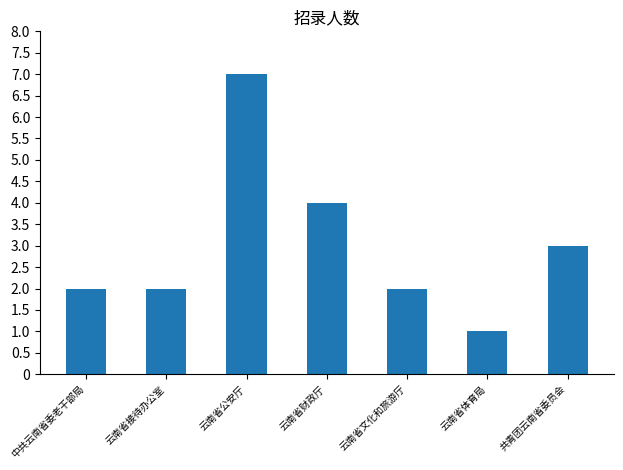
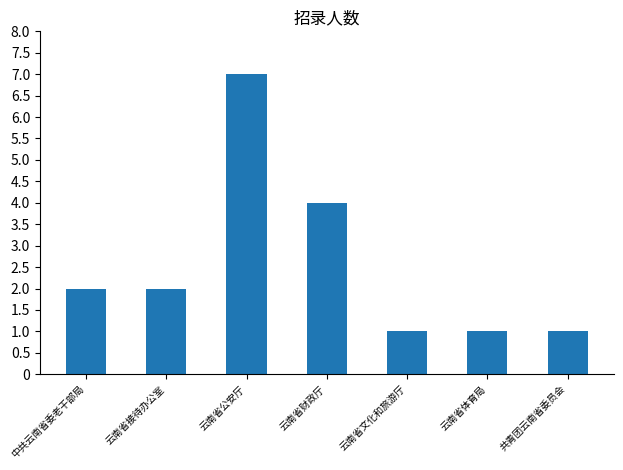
  {
    "中共云南省委老干部局": 2,
    "云南省接待办公室": 2,
    "云南省公安厅": 7,
    "云南省财政厅": 4,
-   "云南省文化和旅游厅": 2,
+   "云南省文化和旅游厅": 1,
    "云南省体育局": 1,
-   "共青团云南省委员会": 3
+   "共青团云南省委员会": 1
  }
